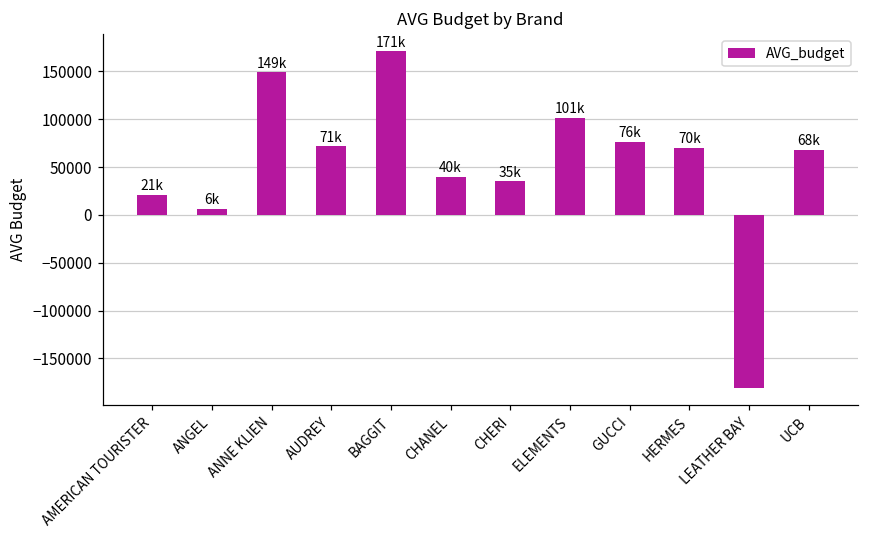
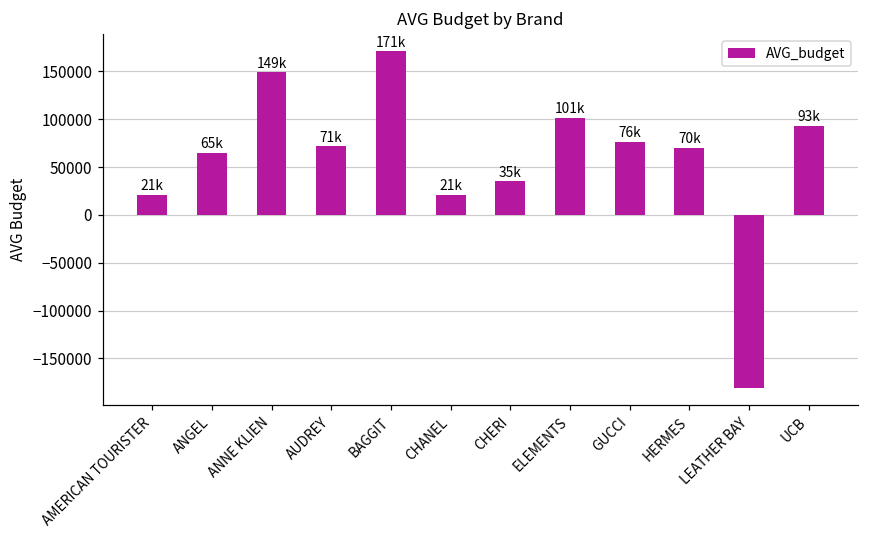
  {
    "AMERICAN TOURISTER": "21k",
-   "ANGEL": "6k",
+   "ANGEL": "65k",
    "ANNE KLIEN": "149k",
    "BAGGIT": "171k",
-   "CHANEL": "40k",
+   "CHANEL": "21k",
    "CHERI": "35k",
    "ELEMENTS": "101k",
    "GUCCI": "76k",
    "HERMES": "70k",
-   "UCB": "68k"
+   "UCB": "93k"
  }
